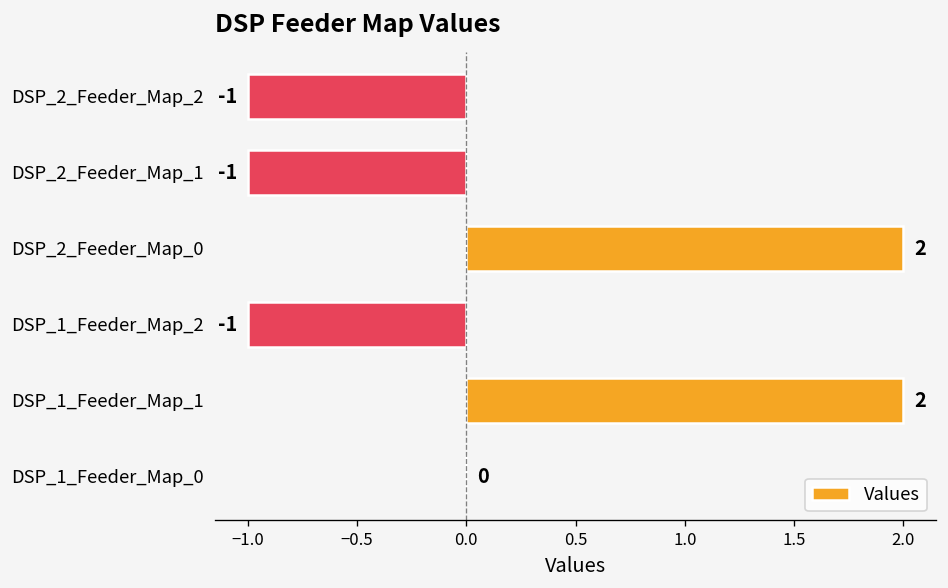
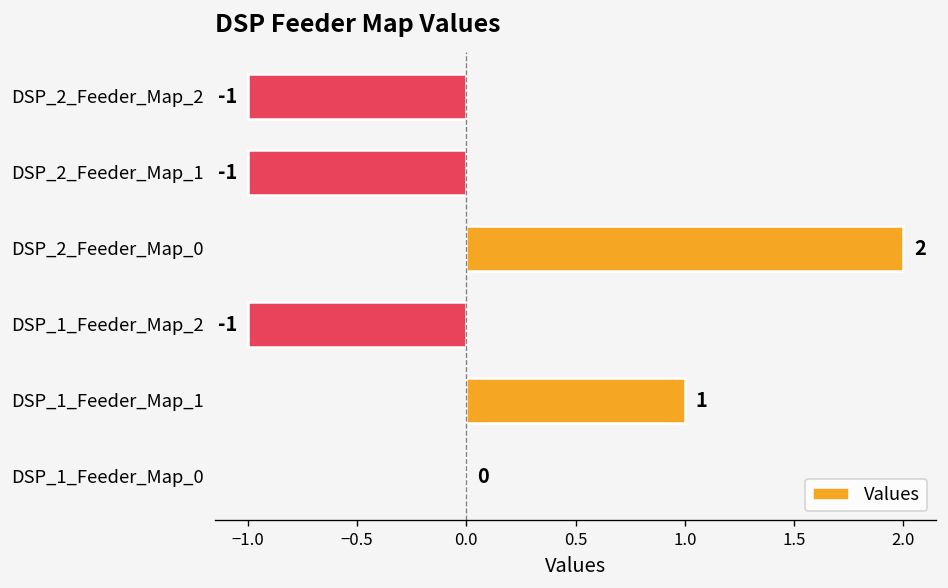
  {
    "DSP_2_Feeder_Map_2": -1,
    "DSP_2_Feeder_Map_1": -1,
    "DSP_2_Feeder_Map_0": 2,
    "DSP_1_Feeder_Map_2": -1,
-   "DSP_1_Feeder_Map_1": 2,
+   "DSP_1_Feeder_Map_1": 1,
    "DSP_1_Feeder_Map_0": 0
  }
